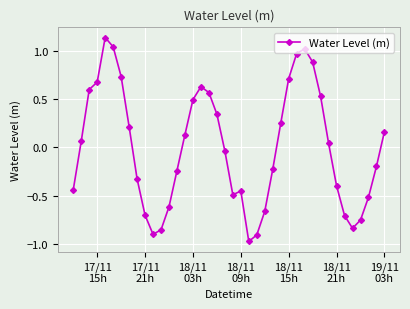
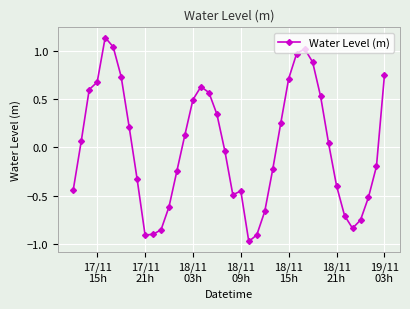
  {
    "17/11 15h": 0.7,
-   "17/11 21h": -0.7,
+   "17/11 21h": -0.9,
    "18/11 03h": 0.5,
    "18/11 09h": -0.5,
    "18/11 15h": 0.7,
    "18/11 21h": -0.4,
-   "19/11 03h": 0.2
+   "19/11 03h": 0.8
  }
